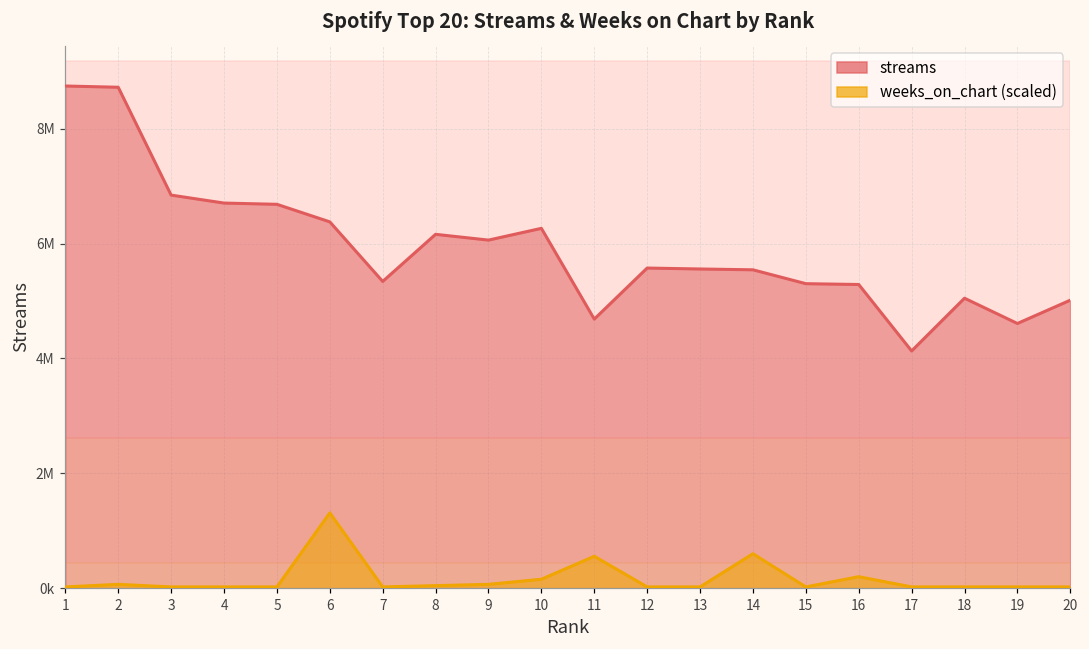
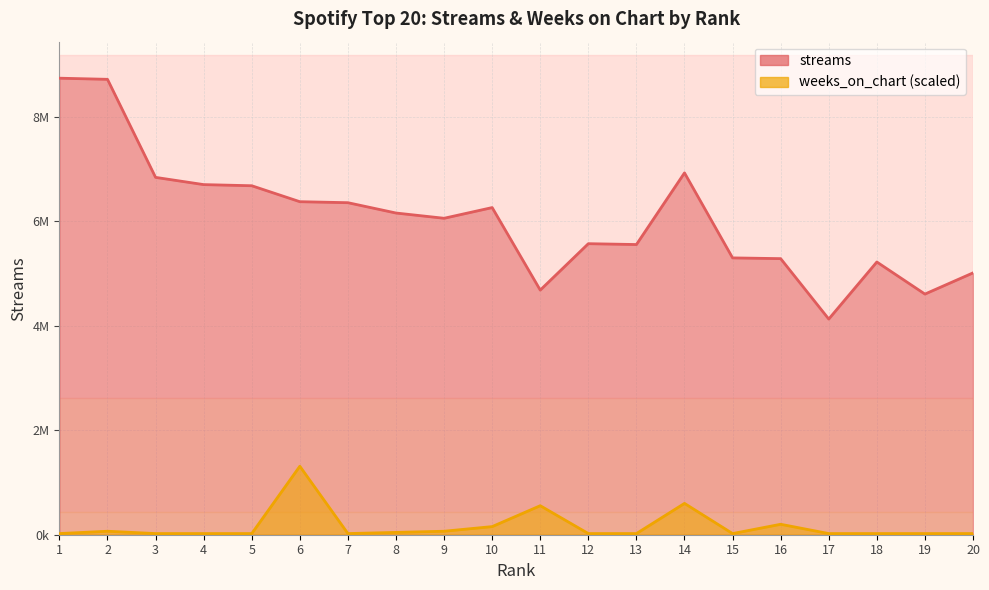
  {
    "streams": {
      "1": 8700000,
      "2": 8700000,
      "3": 6800000,
      "4": 6700000,
      "5": 6700000,
      "6": 6400000,
-     "7": 5300000,
+     "7": 6400000,
      "8": 6200000,
      "9": 6100000,
      "10": 6300000,
      "11": 4700000,
      "12": 5600000,
      "13": 5600000,
-     "14": 5500000,
+     "14": 6900000,
      "15": 5300000,
      "16": 5300000,
      "17": 4100000,
-     "18": 5000000,
+     "18": 5200000,
      "19": 4600000,
      "20": 5000000
    }
  }
